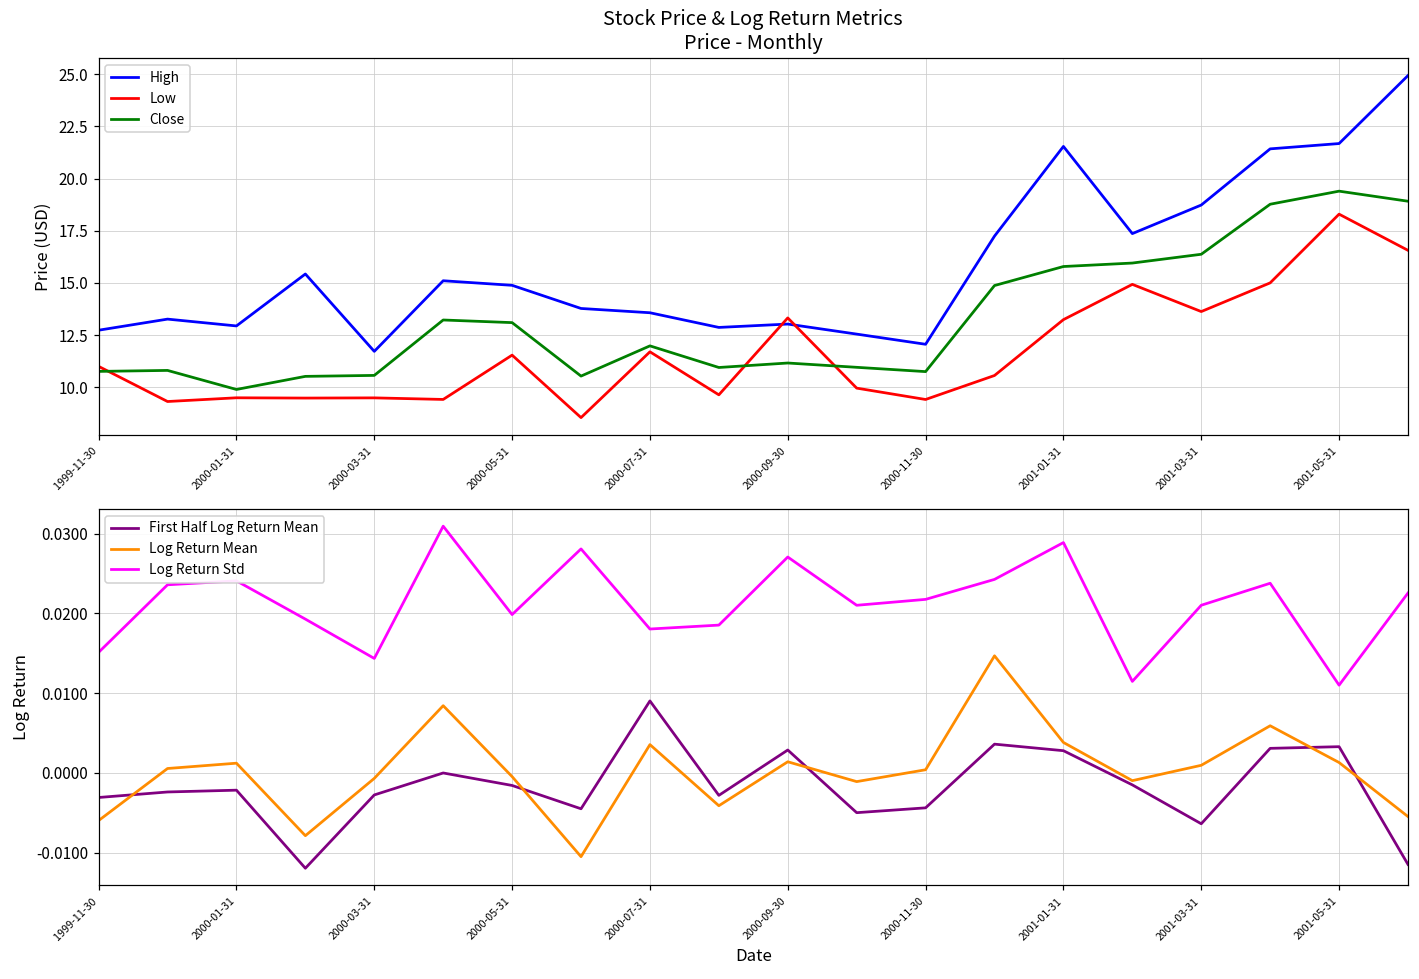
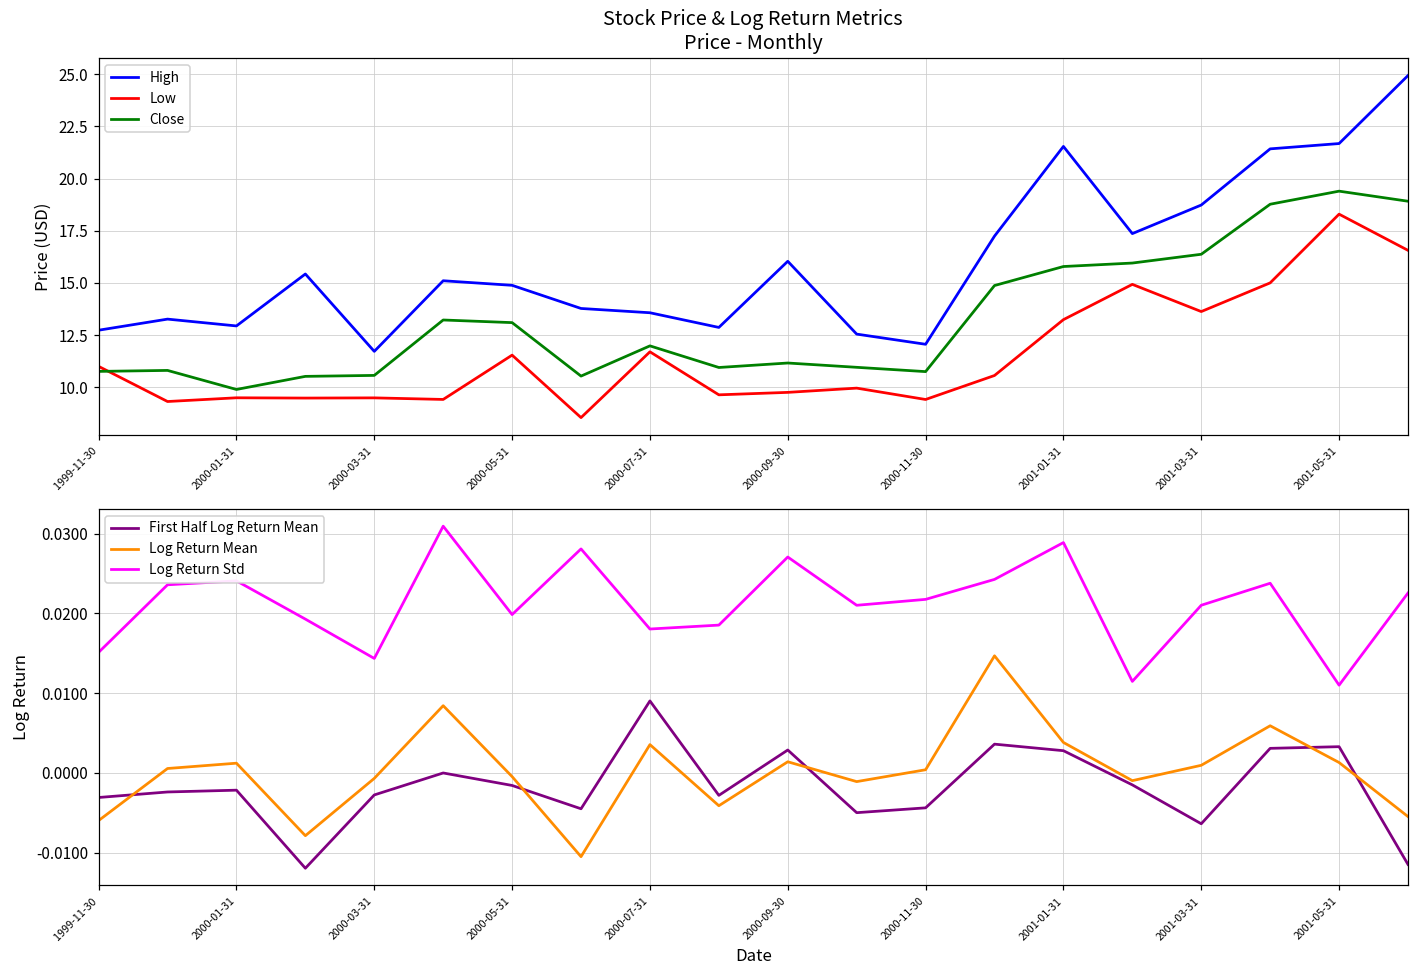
  {
    "Stock Price & Log Return Metrics Price - Monthly": {
      "High": {
        "1999-11-30": 12.7,
        "2000-01-31": 12.9,
        "2000-03-31": 11.7,
        "2000-05-31": 14.9,
        "2000-07-31": 13.6,
-       "2000-09-30": 13.0,
+       "2000-09-30": 16.0,
        "2000-11-30": 12.1,
        "2001-01-31": 21.5,
        "2001-03-31": 18.7,
        "2001-05-31": 21.7
      },
      "Low": {
        "1999-11-30": 11.0,
        "2000-01-31": 9.5,
        "2000-03-31": 9.5,
        "2000-05-31": 11.5,
        "2000-07-31": 11.7,
-       "2000-09-30": 13.3,
+       "2000-09-30": 9.8,
        "2000-11-30": 9.4,
        "2001-01-31": 13.2,
        "2001-03-31": 13.6,
        "2001-05-31": 18.3
      },
      "Close": {
        "1999-11-30": 10.8,
        "2000-01-31": 9.9,
        "2000-03-31": 10.6,
        "2000-05-31": 13.1,
        "2000-07-31": 12.0,
        "2000-09-30": 11.2,
        "2000-11-30": 10.8,
        "2001-01-31": 15.8,
        "2001-03-31": 16.4,
        "2001-05-31": 19.4
      }
    }
  }
